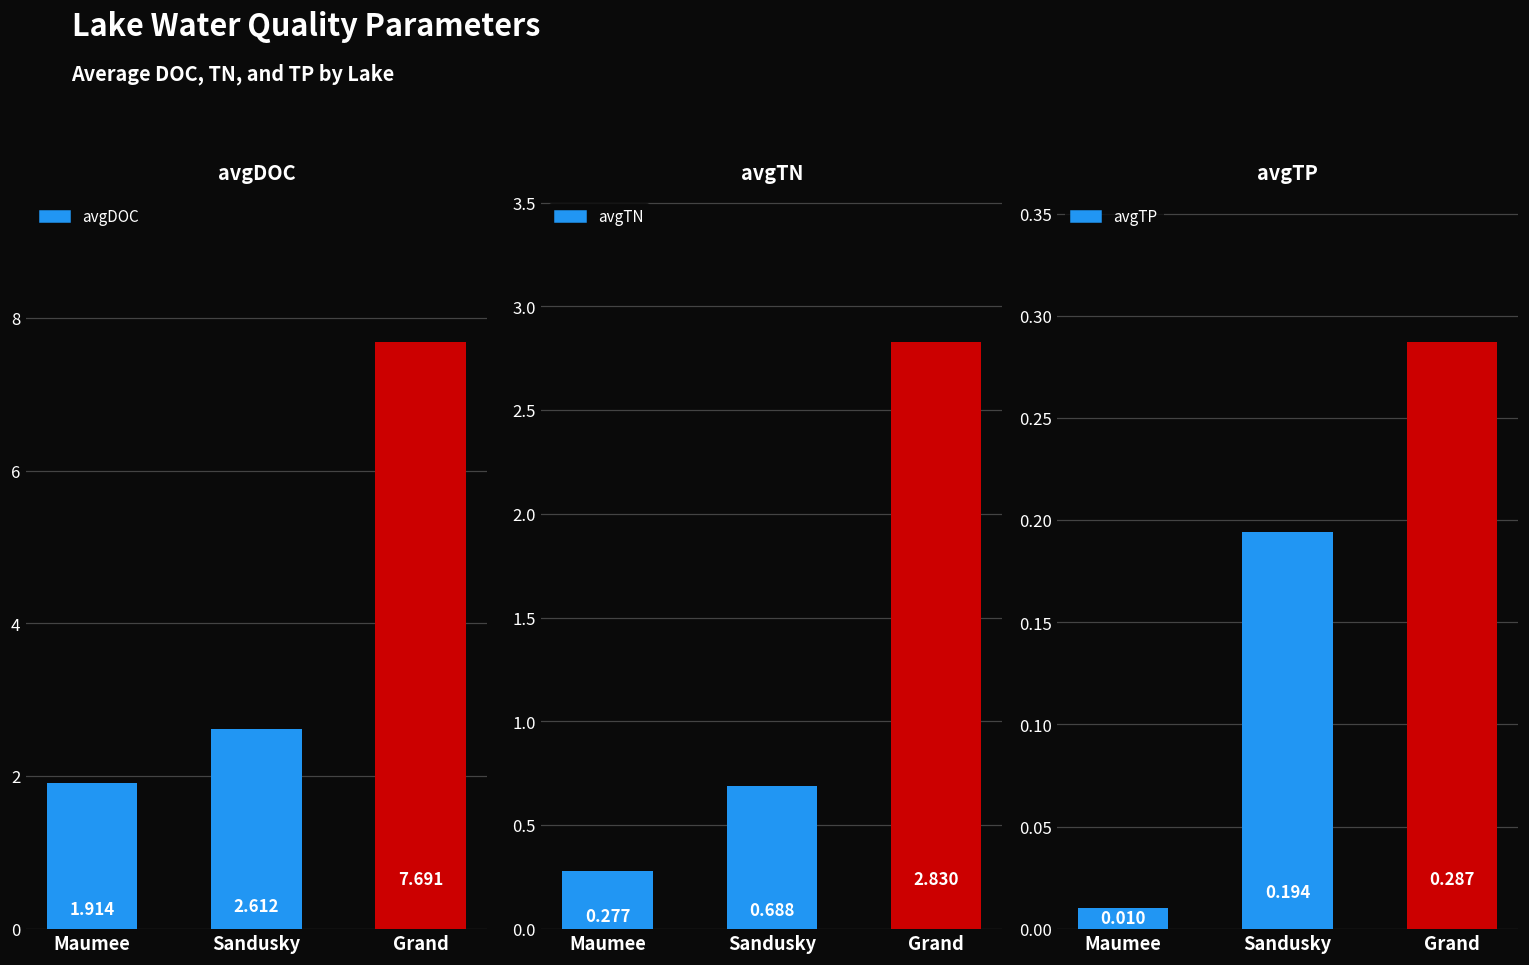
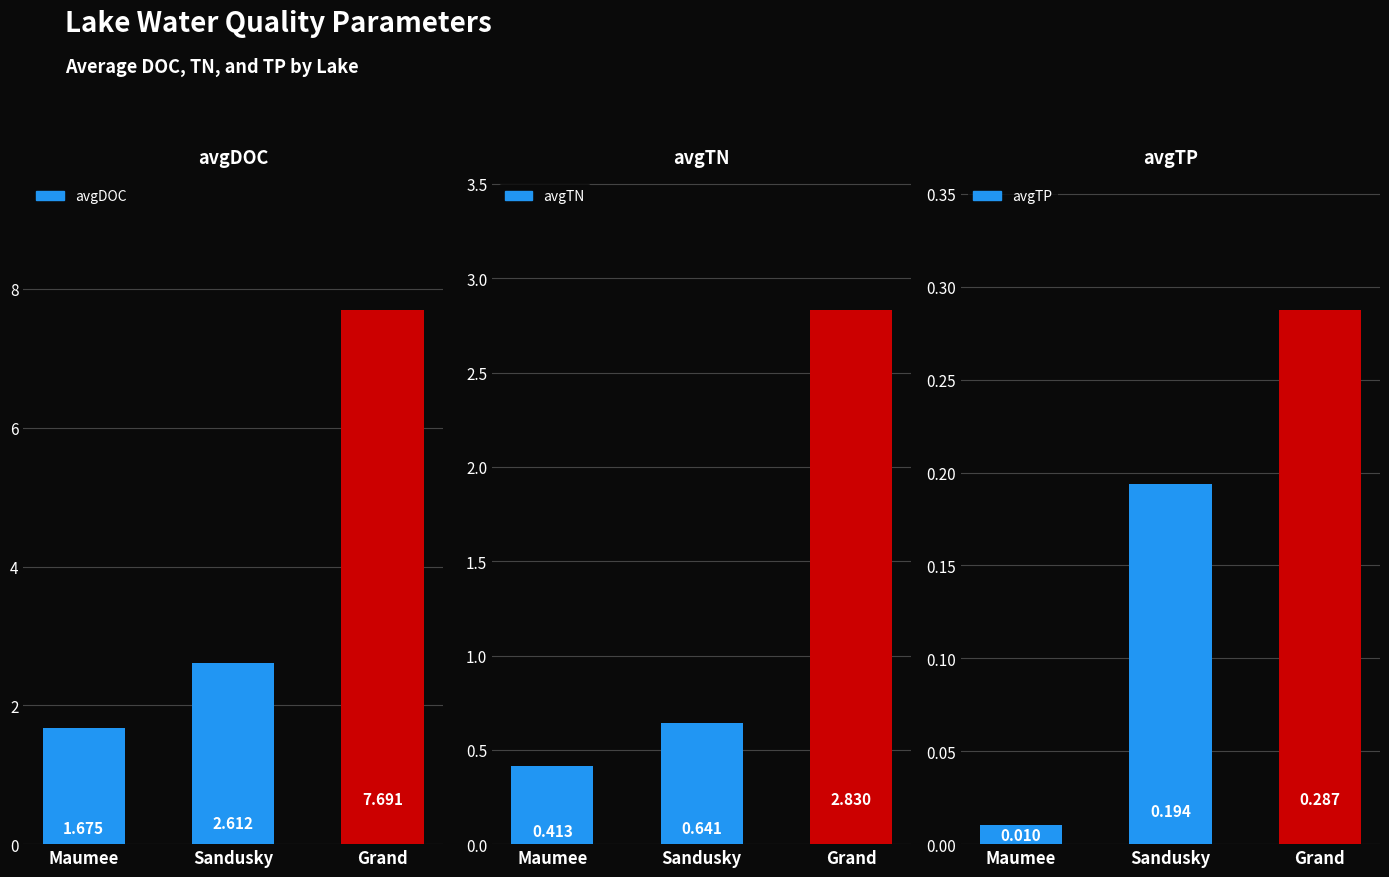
  {
    "avgDOC": {
-     "Maumee": 1.914,
+     "Maumee": 1.675,
      "Sandusky": 2.612,
      "Grand": 7.691
    },
    "avgTN": {
-     "Maumee": 0.277,
-     "Sandusky": 0.688,
+     "Maumee": 0.413,
+     "Sandusky": 0.641,
      "Grand": 2.830
    },
    "avgTP": {
      "Maumee": 0.010,
      "Sandusky": 0.194,
      "Grand": 0.287
    }
  }
